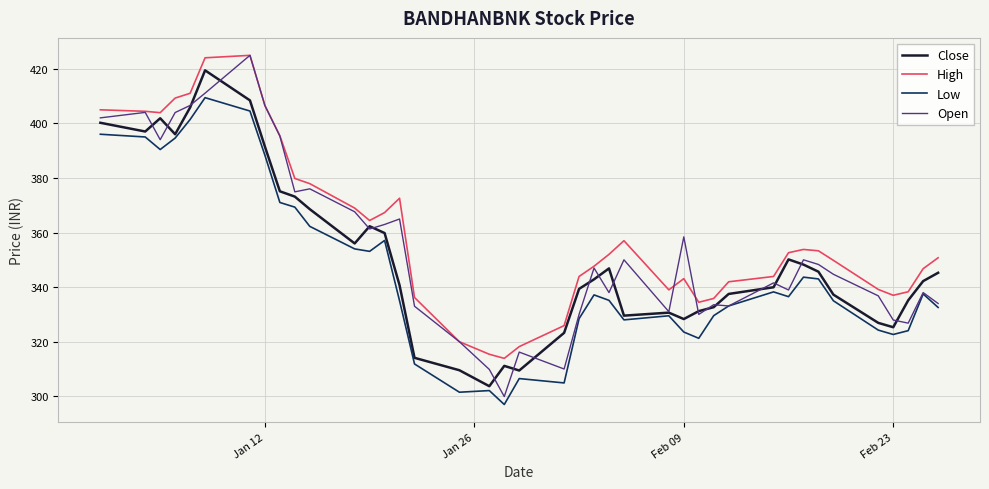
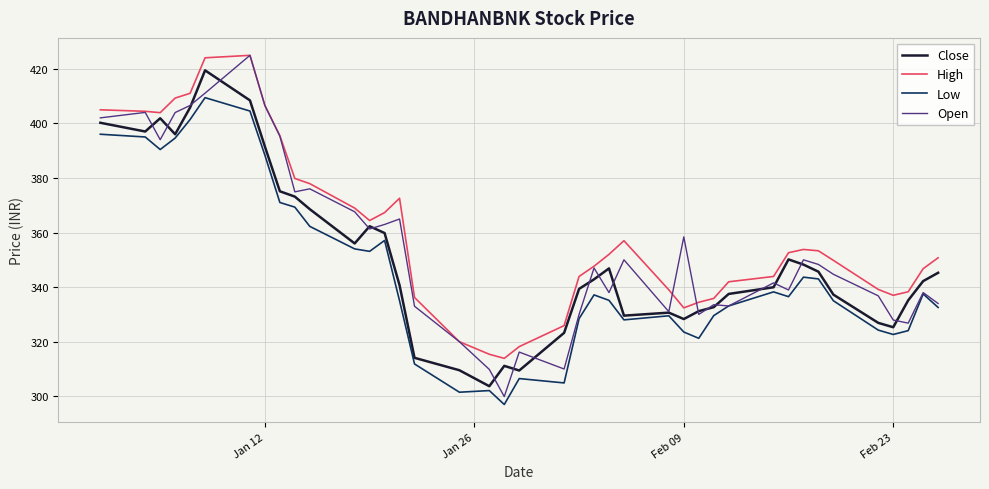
  {
    "High": {
-     "Feb 09": 343,
+     "Feb 09": 332,
      "Feb 23": 337
    },
    "Open": {
      "Feb 09": 358,
      "Feb 23": 328
    }
  }
